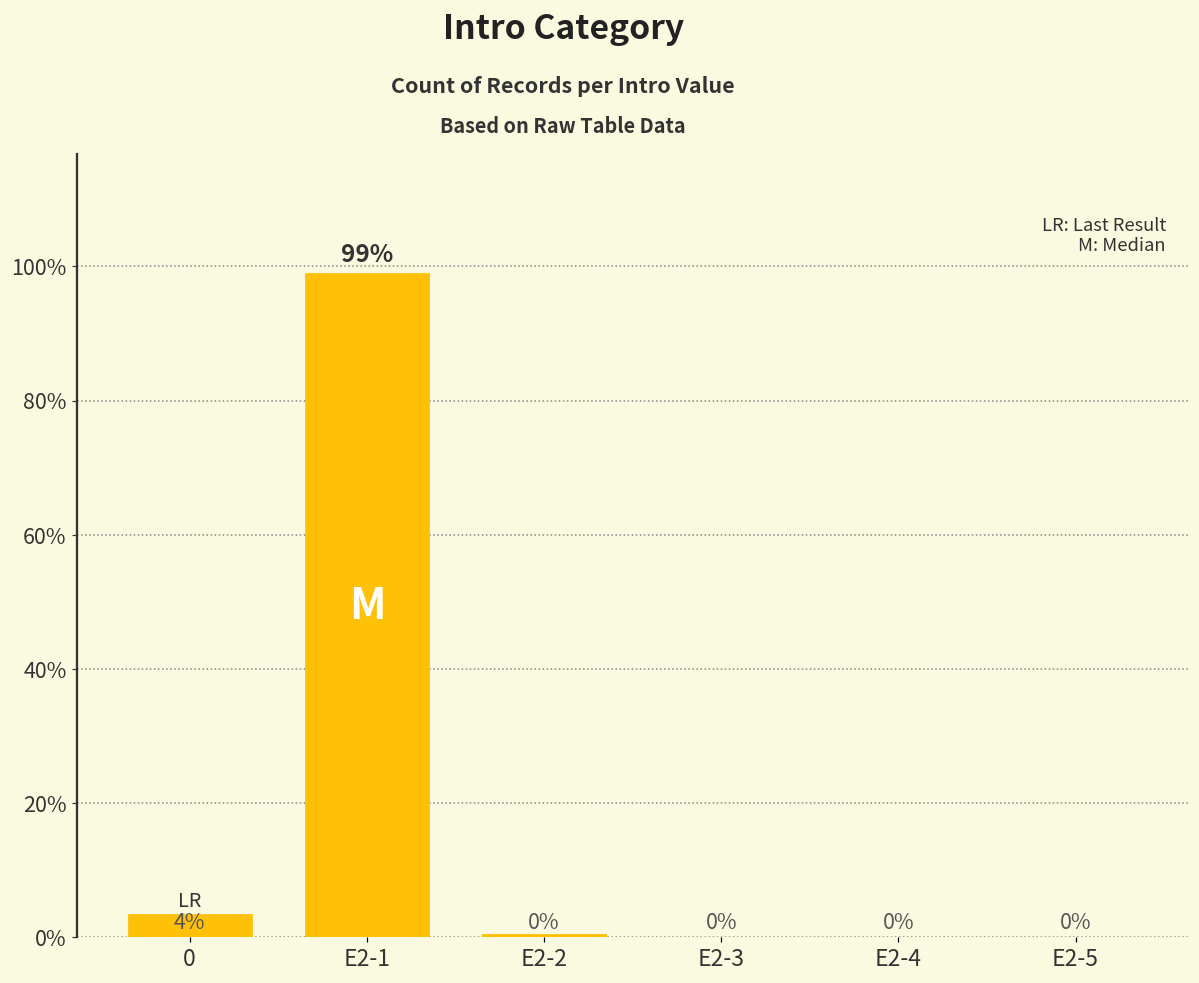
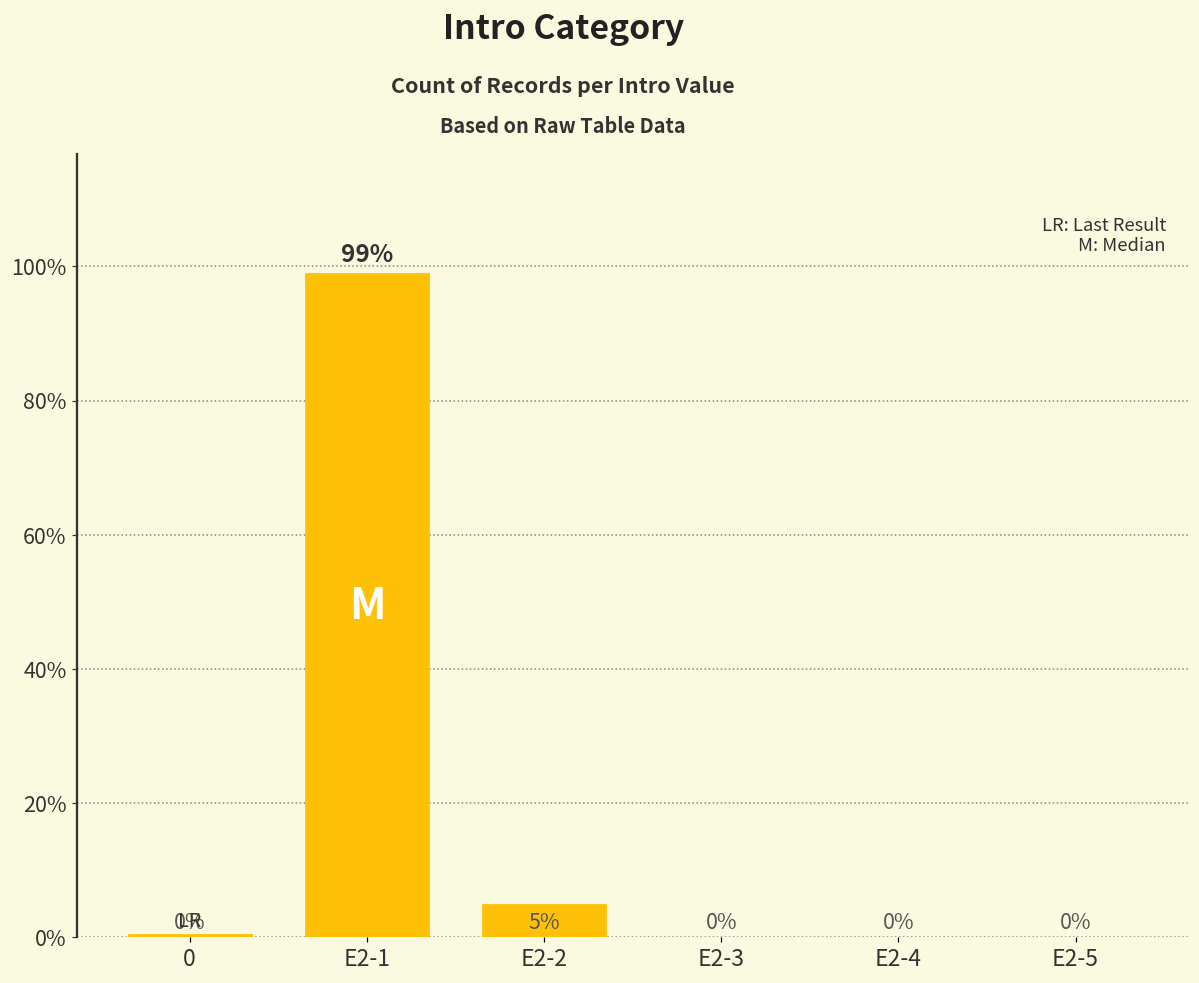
  {
-   "0": "4%",
+   "0": "0%",
    "E2-1": "99%",
-   "E2-2": "0%",
+   "E2-2": "5%",
    "E2-3": "0%",
    "E2-4": "0%",
    "E2-5": "0%"
  }
